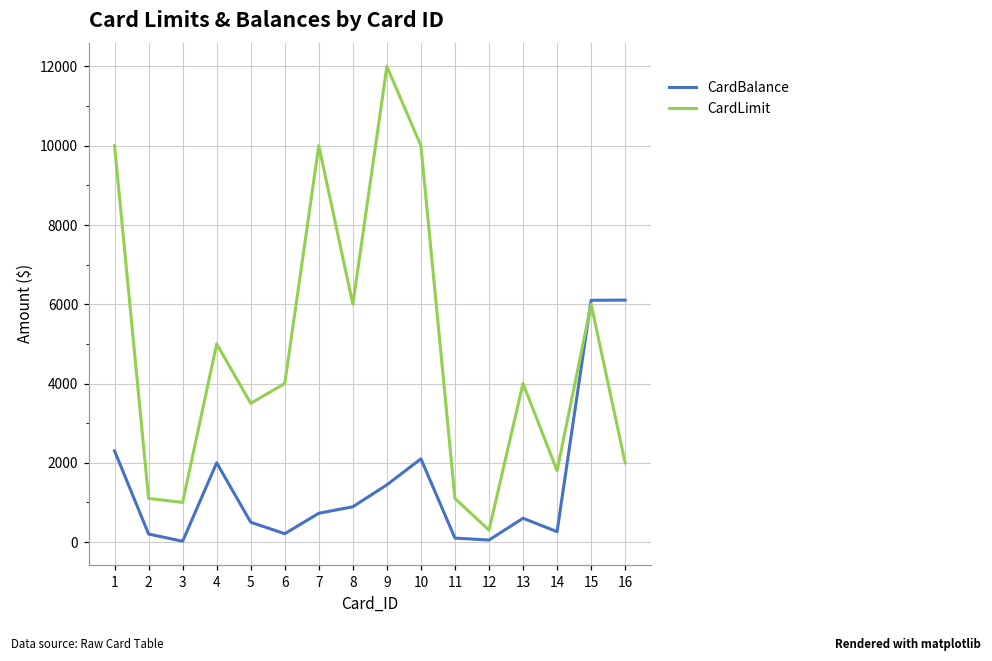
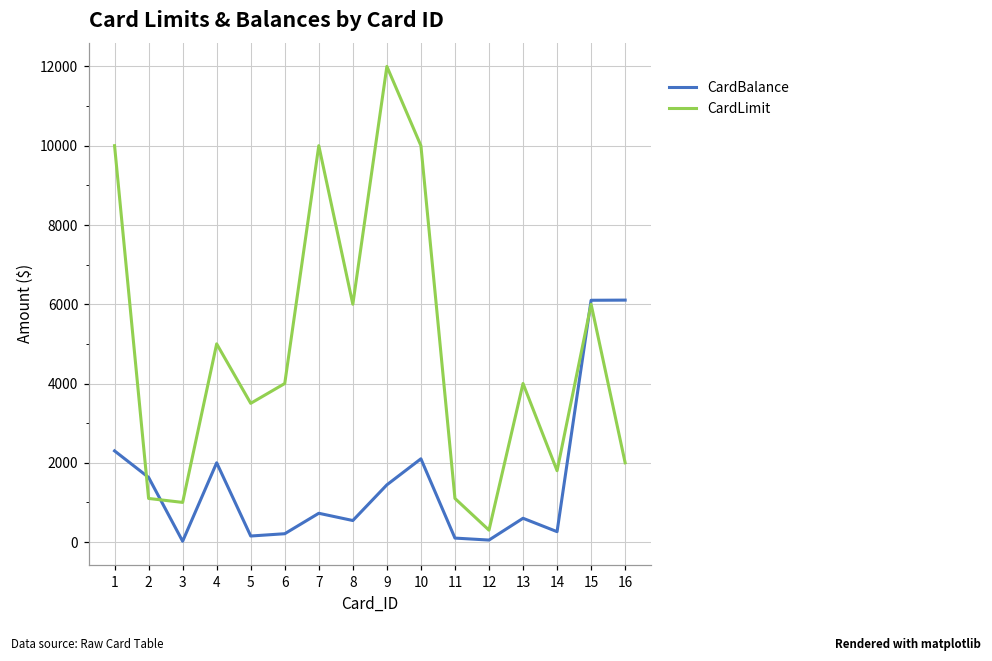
  {
    "CardBalance": {
      "1": 2300,
-     "2": 200,
+     "2": 1600,
      "3": 0,
      "4": 2000,
-     "5": 500,
+     "5": 200,
      "6": 200,
      "7": 700,
-     "8": 900,
+     "8": 500,
      "9": 1400,
      "10": 2100,
      "11": 100,
      "12": 100,
      "13": 600,
      "14": 300,
      "15": 6100,
      "16": 6100
    },
    "CardLimit": {
      "1": 10000,
      "2": 1100,
      "3": 1000,
      "4": 5000,
      "5": 3500,
      "6": 4000,
      "7": 10000,
      "8": 6000,
      "9": 12000,
      "10": 10000,
      "11": 1100,
      "12": 300,
      "13": 4000,
      "14": 1800,
      "15": 6000,
      "16": 2000
    }
  }
